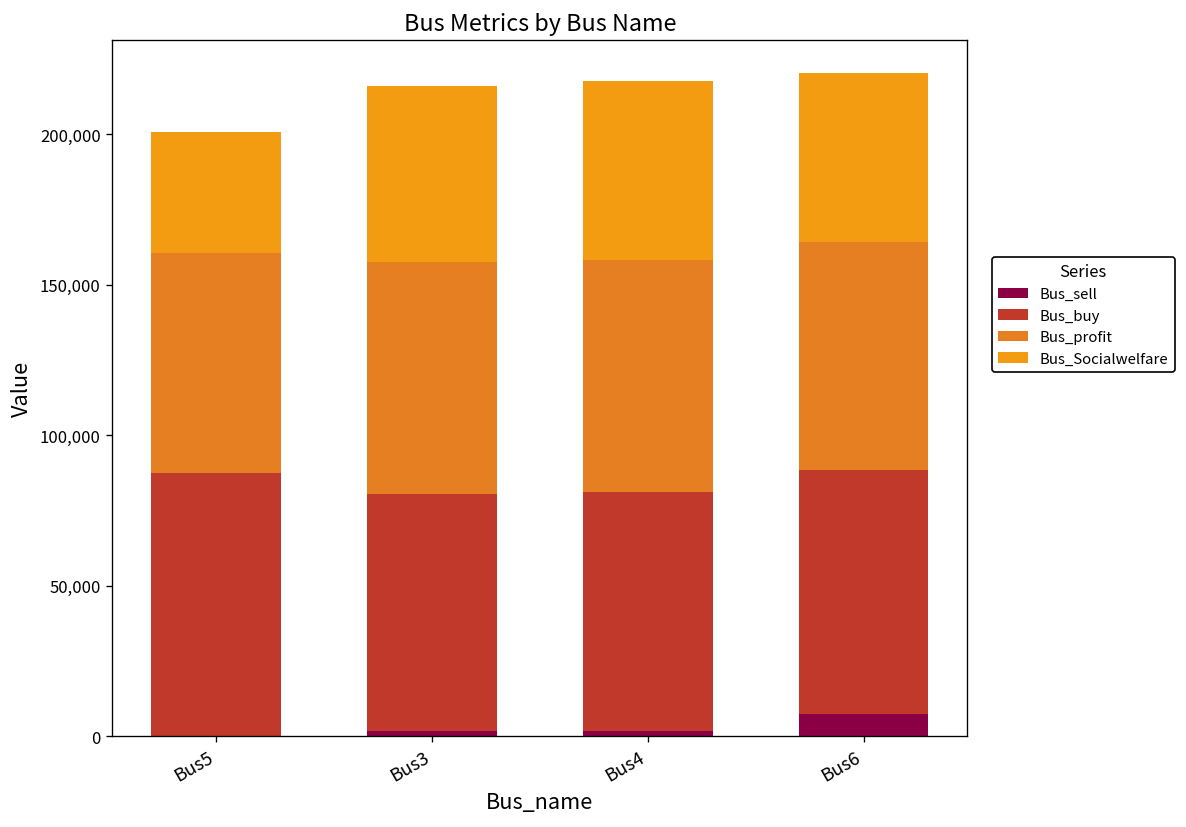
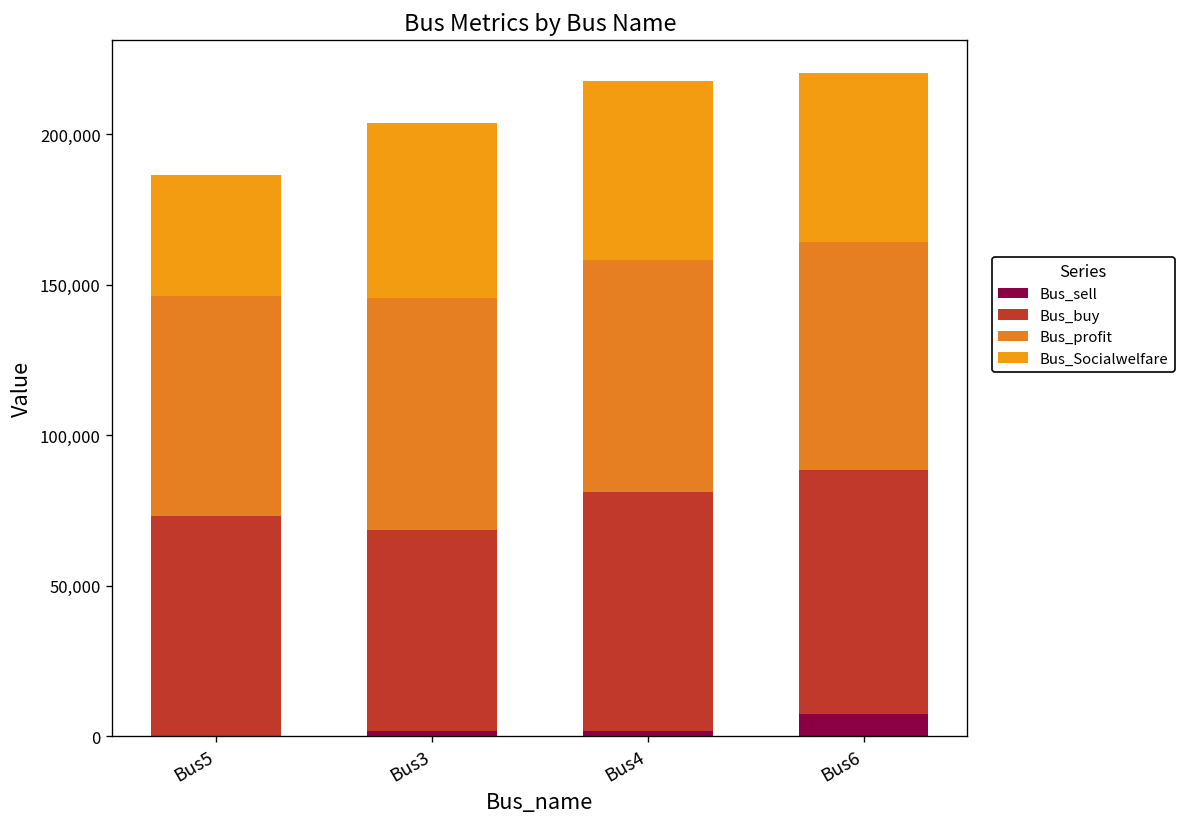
  {
    "Bus_sell": {
      "Bus5": "0",
      "Bus3": "2,000",
      "Bus4": "2,000",
      "Bus6": "7,000"
    },
    "Bus_buy": {
-     "Bus5": "87,000",
-     "Bus3": "79,000",
+     "Bus5": "73,000",
+     "Bus3": "67,000",
      "Bus4": "79,000",
      "Bus6": "81,000"
    }
  }
